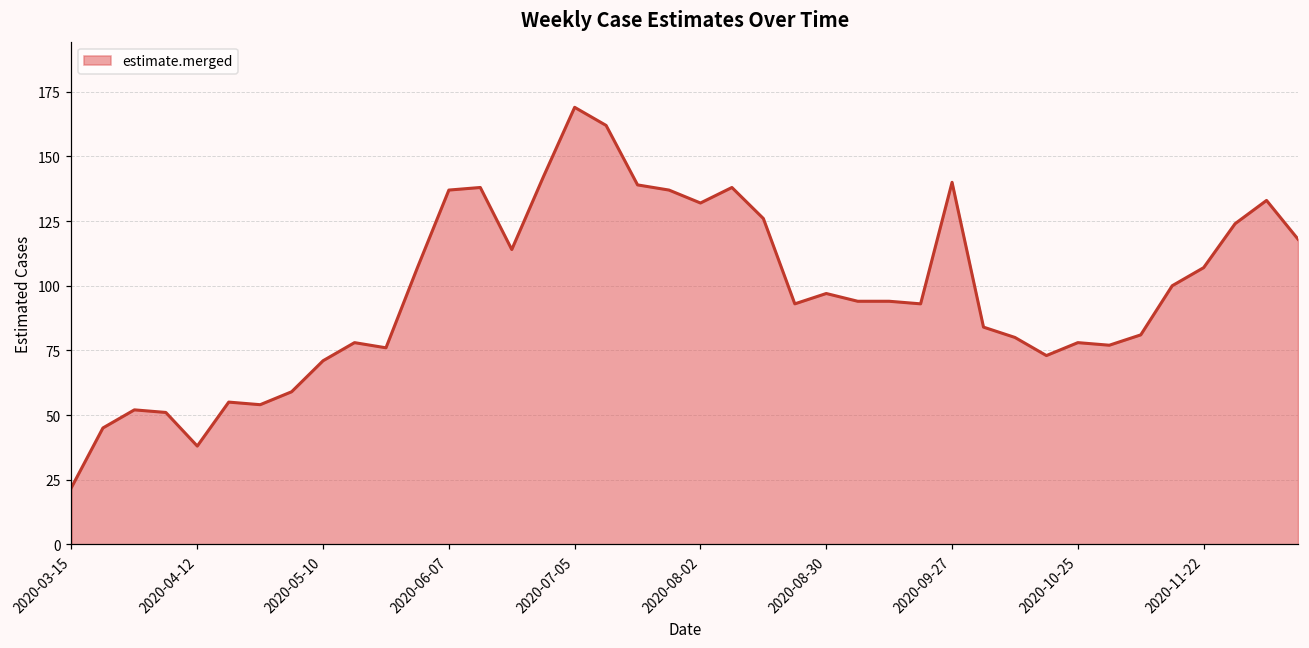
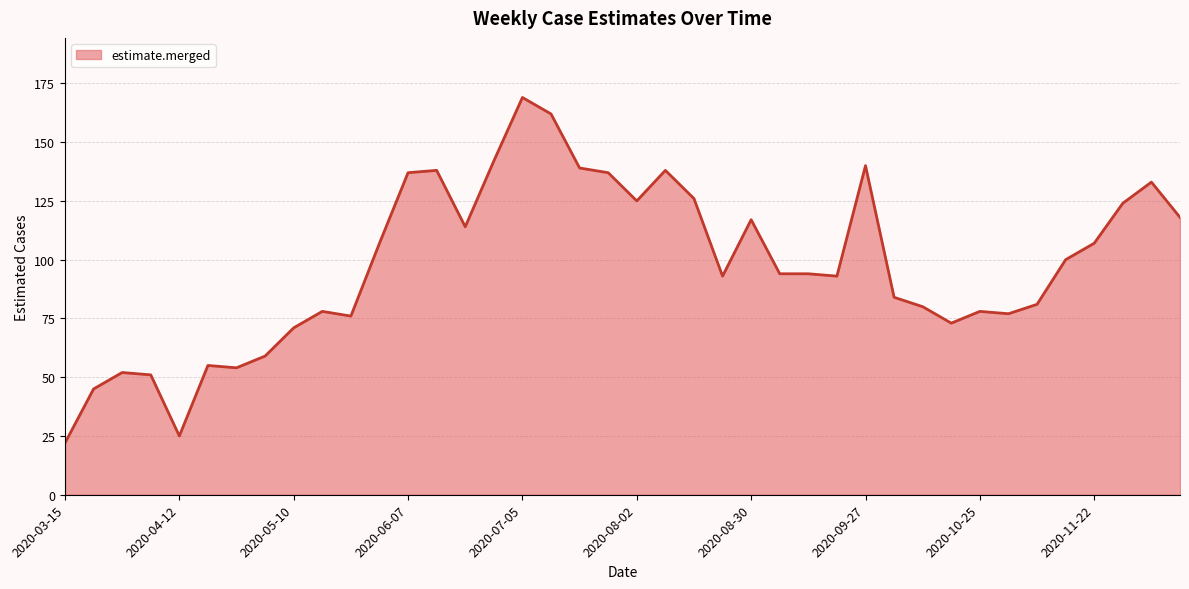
  {
    "2020-03-15": 22,
-   "2020-04-12": 38,
+   "2020-04-12": 25,
    "2020-05-10": 71,
    "2020-06-07": 137,
    "2020-07-05": 169,
-   "2020-08-02": 132,
-   "2020-08-30": 97,
+   "2020-08-02": 125,
+   "2020-08-30": 117,
    "2020-09-27": 140,
    "2020-10-25": 78,
    "2020-11-22": 107
  }
